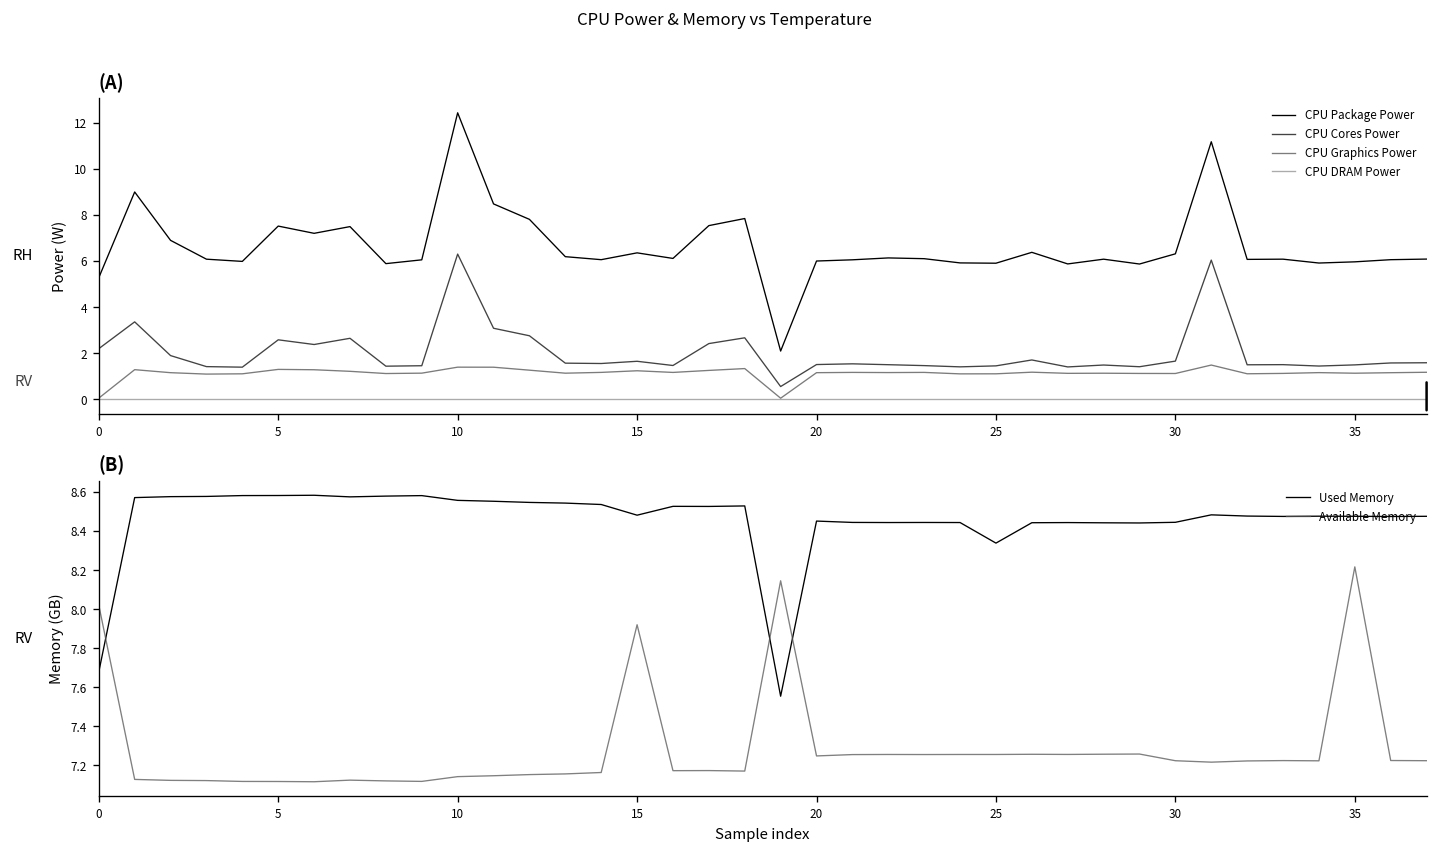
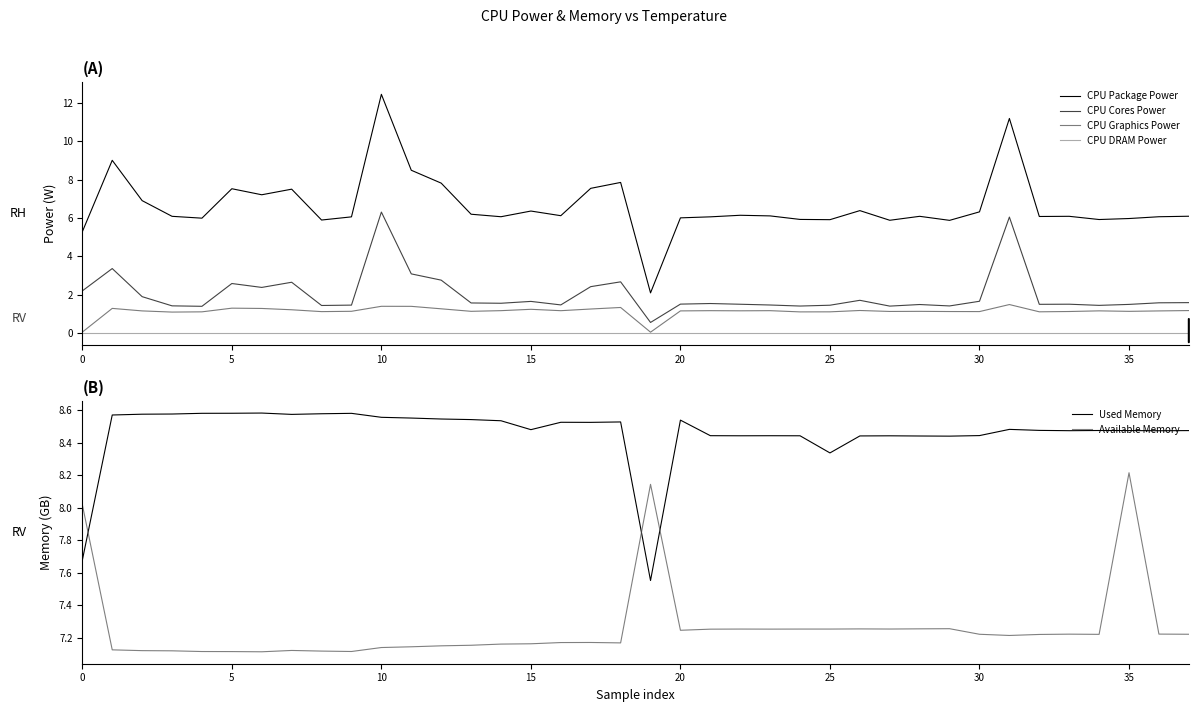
  {
    "(B)": {
      "Used Memory": {
        "0": 7.68,
        "5": 8.58,
        "10": 8.56,
        "15": 8.48,
-       "20": 8.45,
+       "20": 8.54,
        "25": 8.34,
        "30": 8.45,
        "35": 8.48
      },
      "Available Memory": {
        "0": 8.02,
        "5": 7.12,
        "10": 7.14,
-       "15": 7.92,
+       "15": 7.16,
        "20": 7.25,
        "25": 7.25,
        "30": 7.22,
        "35": 8.22
      }
    }
  }
